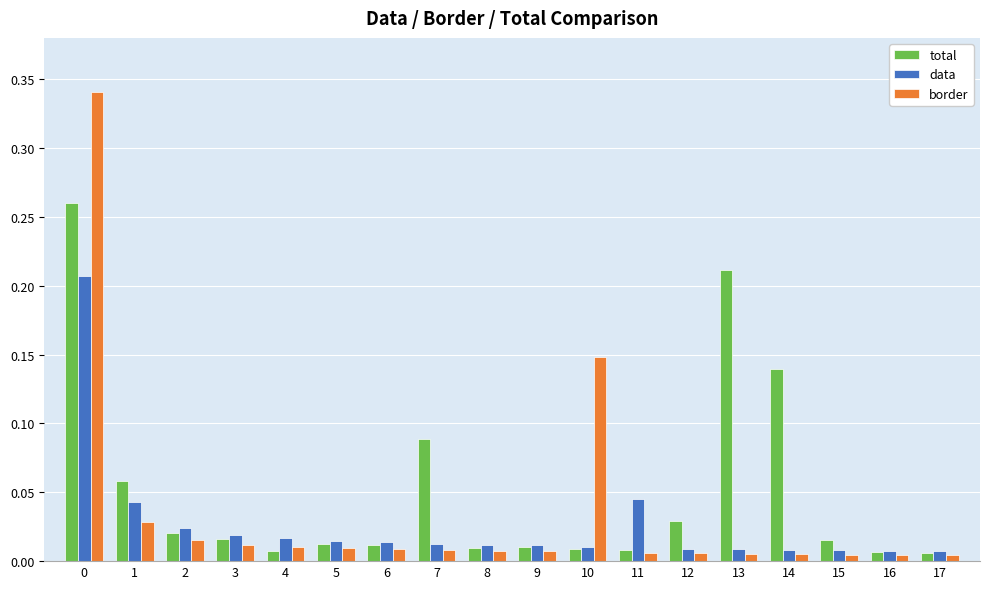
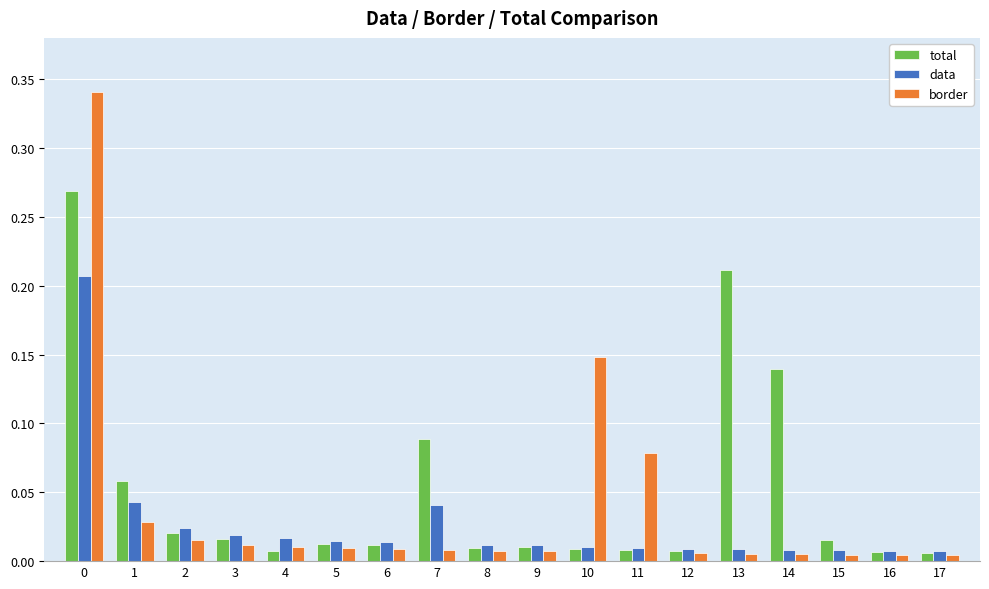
  {
    "total": {
-     "0": 0.260,
+     "0": 0.269,
      "1": 0.058,
      "2": 0.020,
      "3": 0.016,
      "4": 0.007,
      "5": 0.013,
      "6": 0.012,
      "7": 0.089,
      "8": 0.010,
      "9": 0.010,
      "10": 0.009,
      "11": 0.008,
-     "12": 0.029,
+     "12": 0.008,
      "13": 0.212,
      "14": 0.140,
      "15": 0.015,
      "16": 0.006,
      "17": 0.006
    },
    "data": {
      "0": 0.207,
      "1": 0.043,
      "2": 0.024,
      "3": 0.019,
      "4": 0.017,
      "5": 0.015,
      "6": 0.014,
-     "7": 0.012,
+     "7": 0.041,
      "8": 0.012,
      "9": 0.012,
      "10": 0.010,
-     "11": 0.045,
+     "11": 0.009,
      "12": 0.009,
      "13": 0.009,
      "14": 0.008,
      "15": 0.008,
      "16": 0.008,
      "17": 0.007
    },
    "border": {
      "0": 0.340,
      "1": 0.029,
      "2": 0.015,
      "3": 0.011,
      "4": 0.010,
      "5": 0.009,
      "6": 0.009,
      "7": 0.008,
      "8": 0.007,
      "9": 0.007,
      "10": 0.148,
-     "11": 0.006,
+     "11": 0.078,
      "12": 0.006,
      "13": 0.005,
      "14": 0.005,
      "15": 0.005,
      "16": 0.005,
      "17": 0.004
    }
  }
